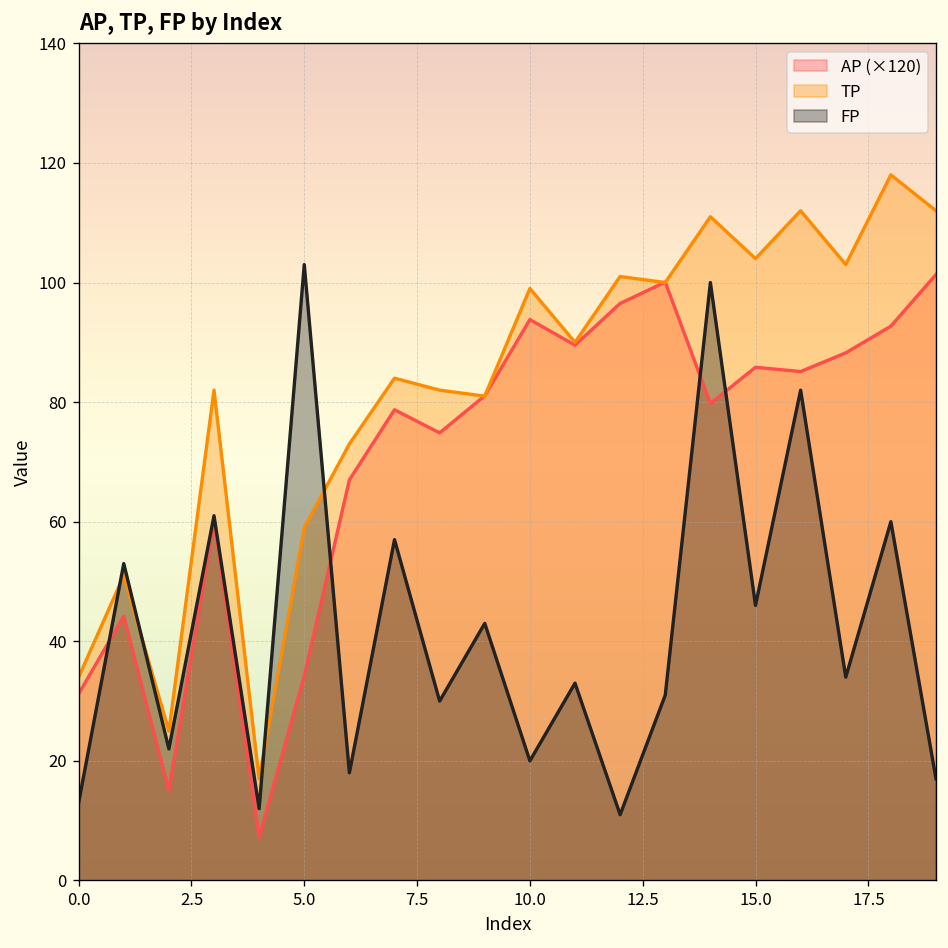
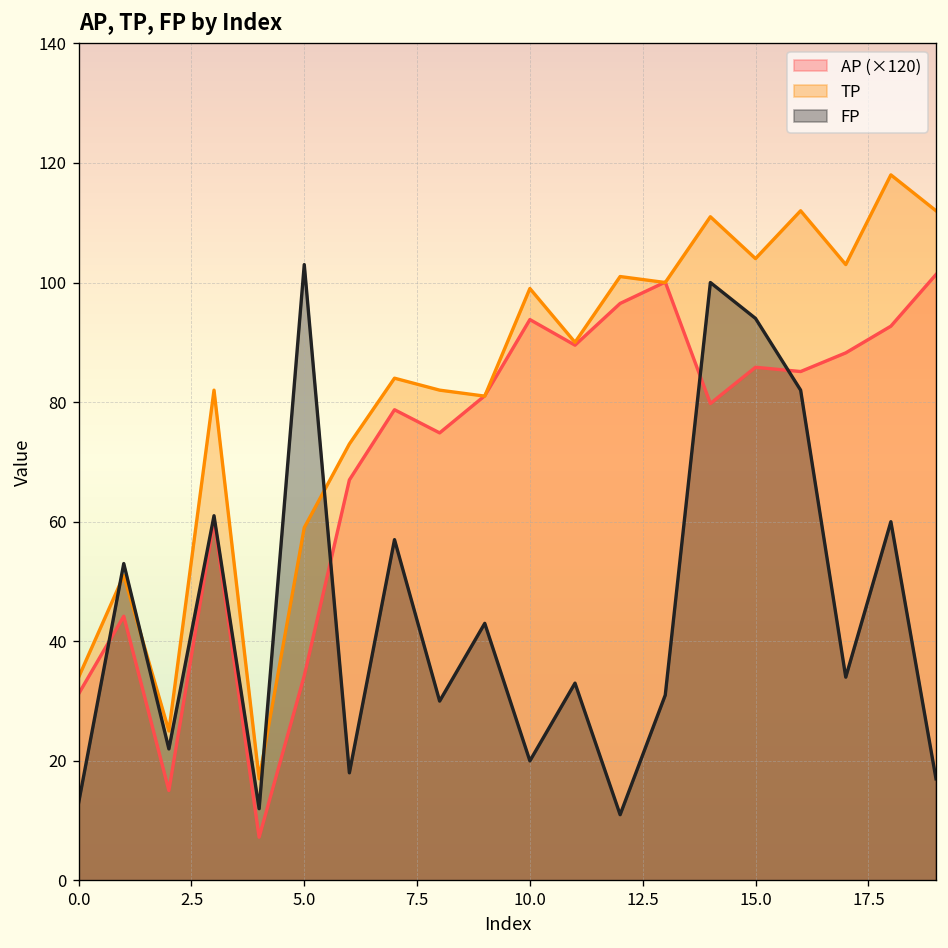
  {
    "FP": {
      "0.0": 13,
      "5.0": 103,
      "10.0": 20,
-     "15.0": 46
+     "15.0": 94
    }
  }
